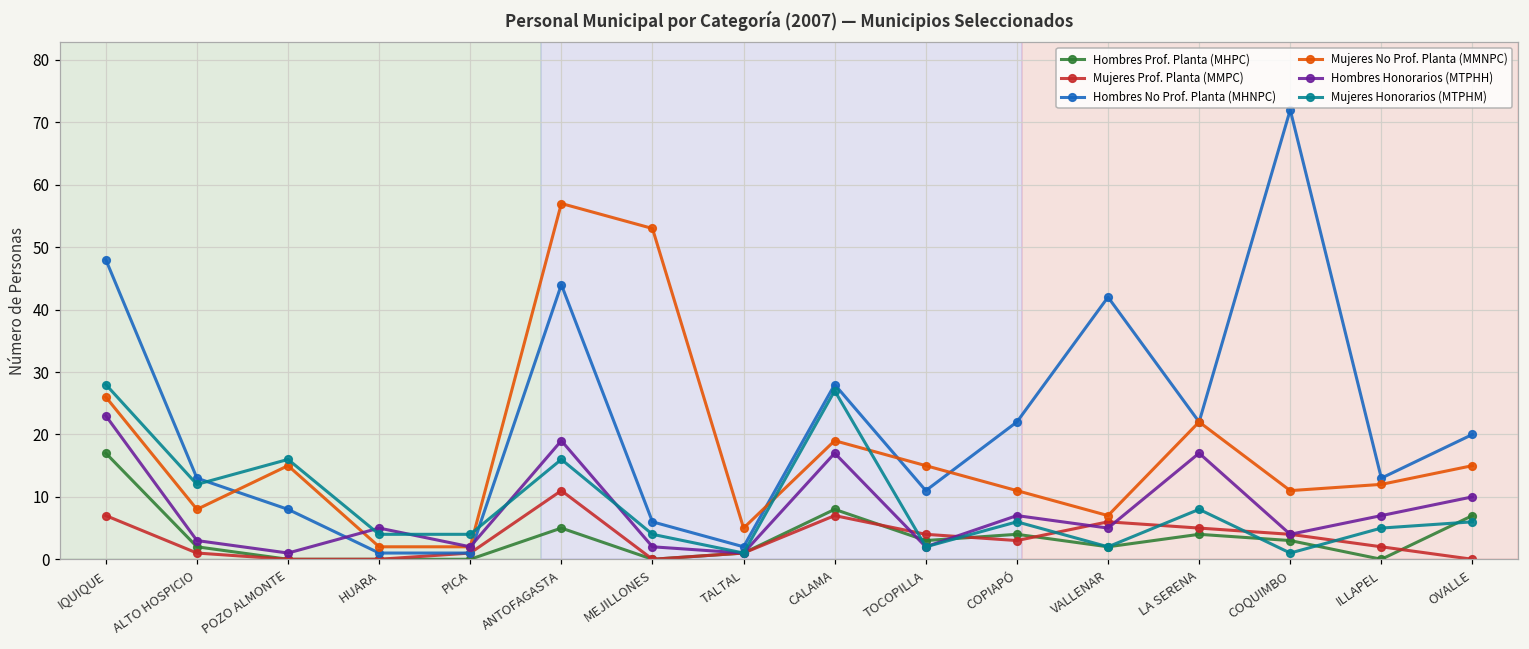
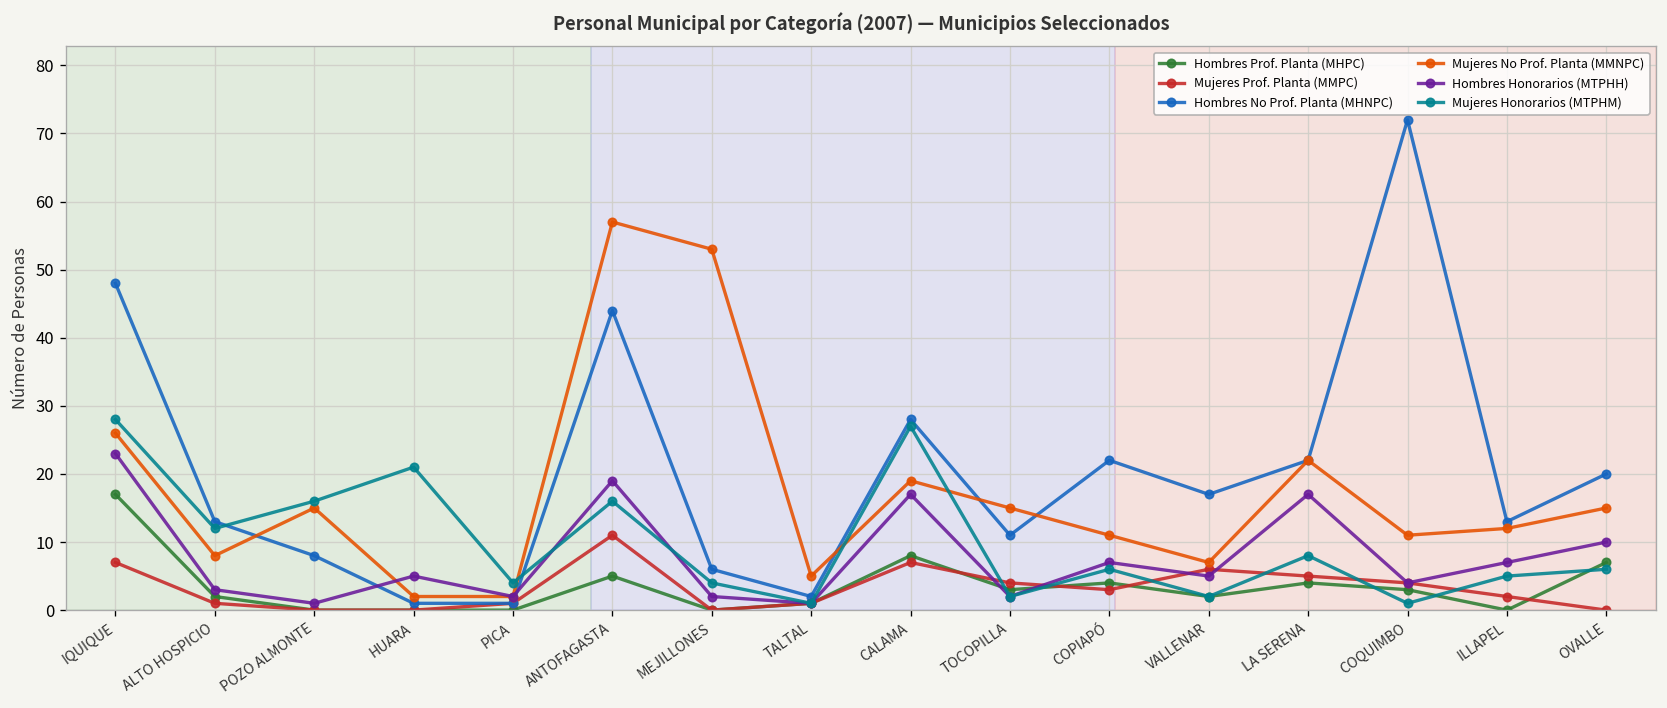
  {
    "Hombres Prof. Planta (MHPC)": {
      "IQUIQUE": 17,
      "ALTO HOSPICIO": 2,
      "PICA": 0,
      "ANTOFAGASTA": 5,
      "CALAMA": 8,
      "TOCOPILLA": 3,
      "COPIAPÓ": 4,
      "LA SERENA": 4,
      "COQUIMBO": 3,
      "ILLAPEL": 0,
      "OVALLE": 7
    },
    "Mujeres Prof. Planta (MMPC)": {
      "IQUIQUE": 7,
      "ALTO HOSPICIO": 1,
      "ANTOFAGASTA": 11,
      "CALAMA": 7,
      "TOCOPILLA": 4,
      "COPIAPÓ": 3,
      "VALLENAR": 6,
      "LA SERENA": 5,
      "ILLAPEL": 2,
      "OVALLE": 0
    },
    "Hombres No Prof. Planta (MHNPC)": {
      "IQUIQUE": 48,
      "ALTO HOSPICIO": 13,
      "POZO ALMONTE": 8,
      "HUARA": 1,
      "ANTOFAGASTA": 44,
      "MEJILLONES": 6,
      "TALTAL": 2,
      "CALAMA": 28,
      "TOCOPILLA": 11,
      "COPIAPÓ": 22,
-     "VALLENAR": 42,
+     "VALLENAR": 17,
      "COQUIMBO": 72,
      "ILLAPEL": 13,
      "OVALLE": 20
    },
    "Mujeres No Prof. Planta (MMNPC)": {
      "IQUIQUE": 26,
      "ALTO HOSPICIO": 8,
      "POZO ALMONTE": 15,
      "HUARA": 2,
      "ANTOFAGASTA": 57,
      "MEJILLONES": 53,
      "TALTAL": 5,
      "CALAMA": 19,
      "TOCOPILLA": 15,
      "COPIAPÓ": 11,
      "VALLENAR": 7,
      "COQUIMBO": 11,
      "ILLAPEL": 12,
      "OVALLE": 15
    },
    "Hombres Honorarios (MTPHH)": {
      "IQUIQUE": 23,
      "ALTO HOSPICIO": 3,
      "POZO ALMONTE": 1,
      "HUARA": 5,
      "ANTOFAGASTA": 19,
      "MEJILLONES": 2,
      "CALAMA": 17,
      "COPIAPÓ": 7,
      "VALLENAR": 5,
      "LA SERENA": 17,
      "ILLAPEL": 7,
      "OVALLE": 10
    },
    "Mujeres Honorarios (MTPHM)": {
      "IQUIQUE": 28,
      "ALTO HOSPICIO": 12,
      "POZO ALMONTE": 16,
-     "HUARA": 4,
+     "HUARA": 21,
      "PICA": 4,
      "ANTOFAGASTA": 16,
      "MEJILLONES": 4,
      "CALAMA": 27,
      "COPIAPÓ": 6,
      "LA SERENA": 8,
      "COQUIMBO": 1,
      "ILLAPEL": 5,
      "OVALLE": 6
    }
  }
